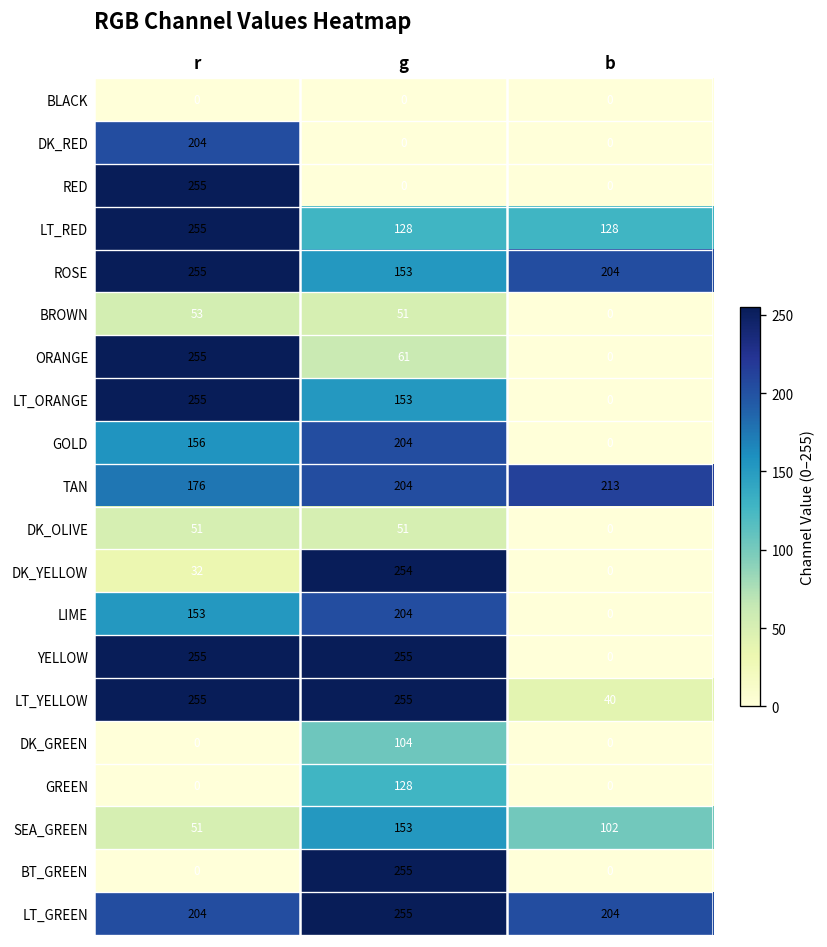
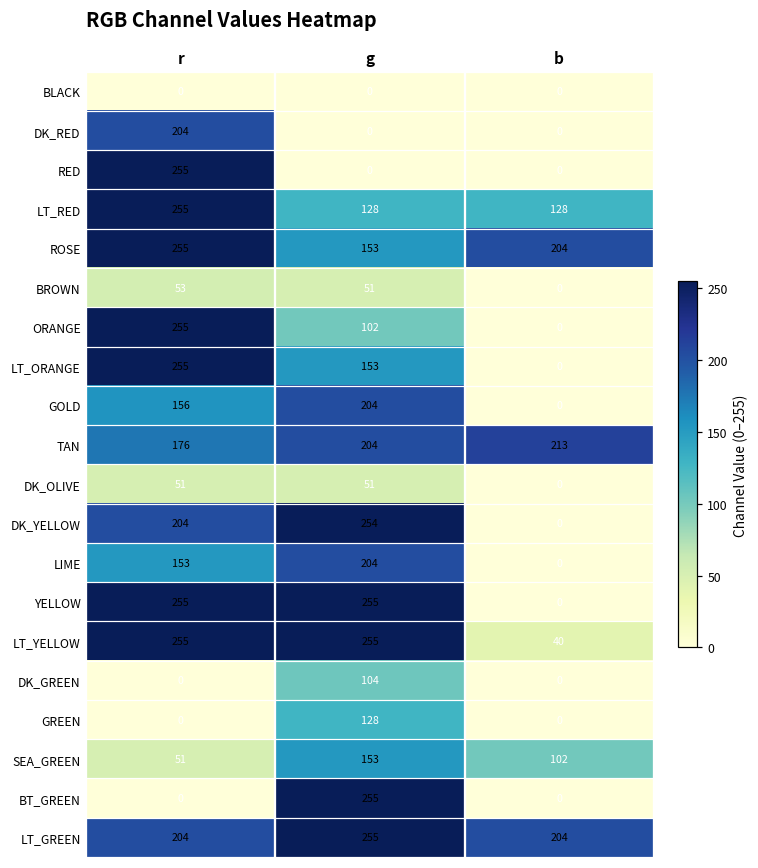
  {
    "DK_RED": {
      "r": 204
    },
    "RED": {
      "r": 255
    },
    "LT_RED": {
      "r": 255,
      "g": 128,
      "b": 128
    },
    "ROSE": {
      "r": 255,
      "g": 153,
      "b": 204
    },
    "BROWN": {
      "r": 53,
      "g": 51
    },
    "ORANGE": {
      "r": 255,
-     "g": 61
+     "g": 102
    },
    "LT_ORANGE": {
      "r": 255,
      "g": 153
    },
    "GOLD": {
      "r": 156,
      "g": 204
    },
    "TAN": {
      "r": 176,
      "g": 204,
      "b": 213
    },
    "DK_OLIVE": {
      "r": 51,
      "g": 51
    },
    "DK_YELLOW": {
-     "r": 32,
+     "r": 204,
      "g": 254
    },
    "LIME": {
      "r": 153,
      "g": 204
    },
    "YELLOW": {
      "r": 255,
      "g": 255
    },
    "LT_YELLOW": {
      "r": 255,
      "g": 255,
      "b": 40
    },
    "DK_GREEN": {
      "g": 104
    },
    "GREEN": {
      "g": 128
    },
    "SEA_GREEN": {
      "r": 51,
      "g": 153,
      "b": 102
    },
    "BT_GREEN": {
      "g": 255
    },
    "LT_GREEN": {
      "r": 204,
      "g": 255,
      "b": 204
    }
  }
